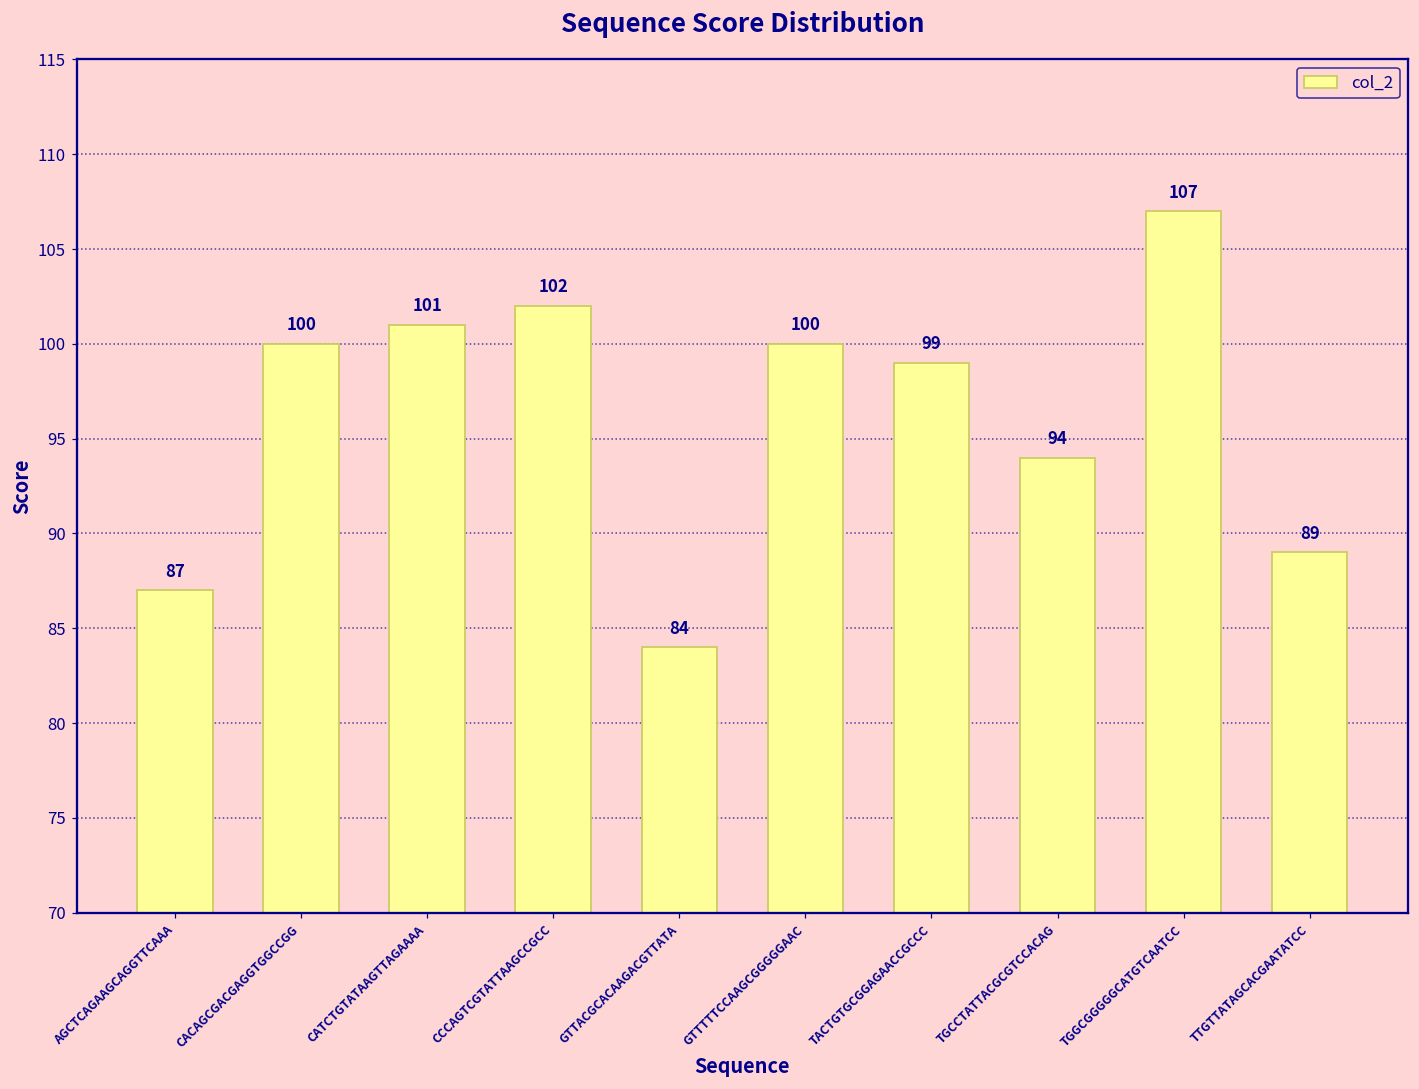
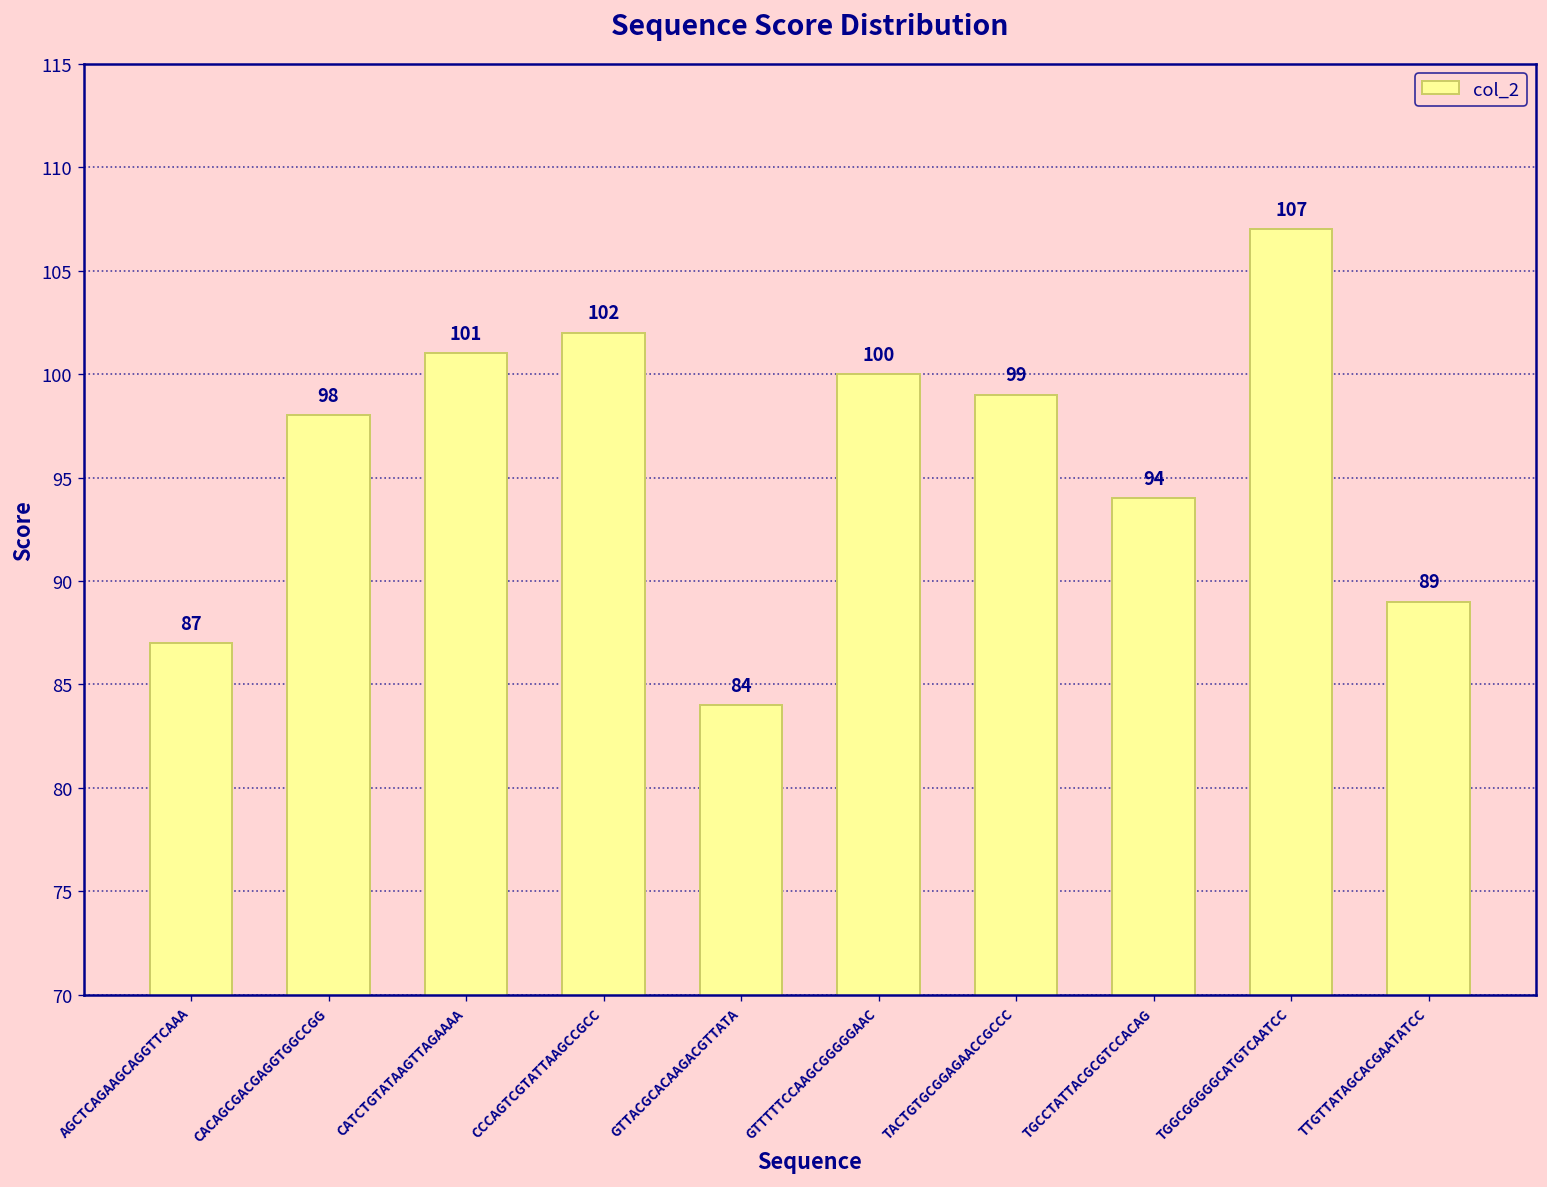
  {
    "AGCTCAGAAGCAGGTTCAAA": 87,
-   "CACAGCGACGAGGTGGCCGG": 100,
+   "CACAGCGACGAGGTGGCCGG": 98,
    "CATCTGTATAAGTTAGAAAA": 101,
    "CCCAGTCGTATTAAGCCGCC": 102,
    "GTTACGCACAAGACGTTATA": 84,
    "GTTTTTCCAAGCGGGGGAAC": 100,
    "TACTGTGCGGAGAACCGCCC": 99,
    "TGCCTATTACGCGTCCACAG": 94,
    "TGGCGGGGGCATGTCAATCC": 107,
    "TTGTTATAGCACGAATATCC": 89
  }
